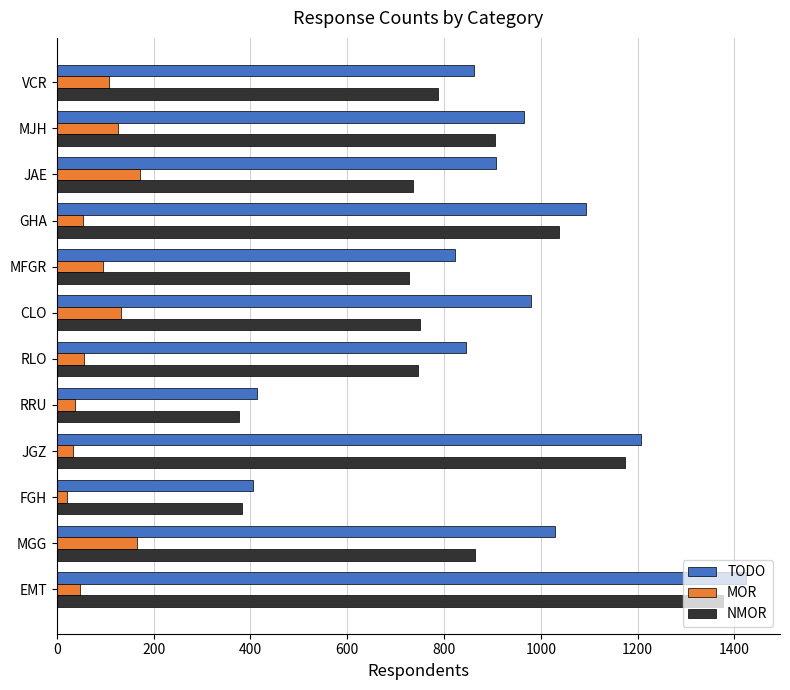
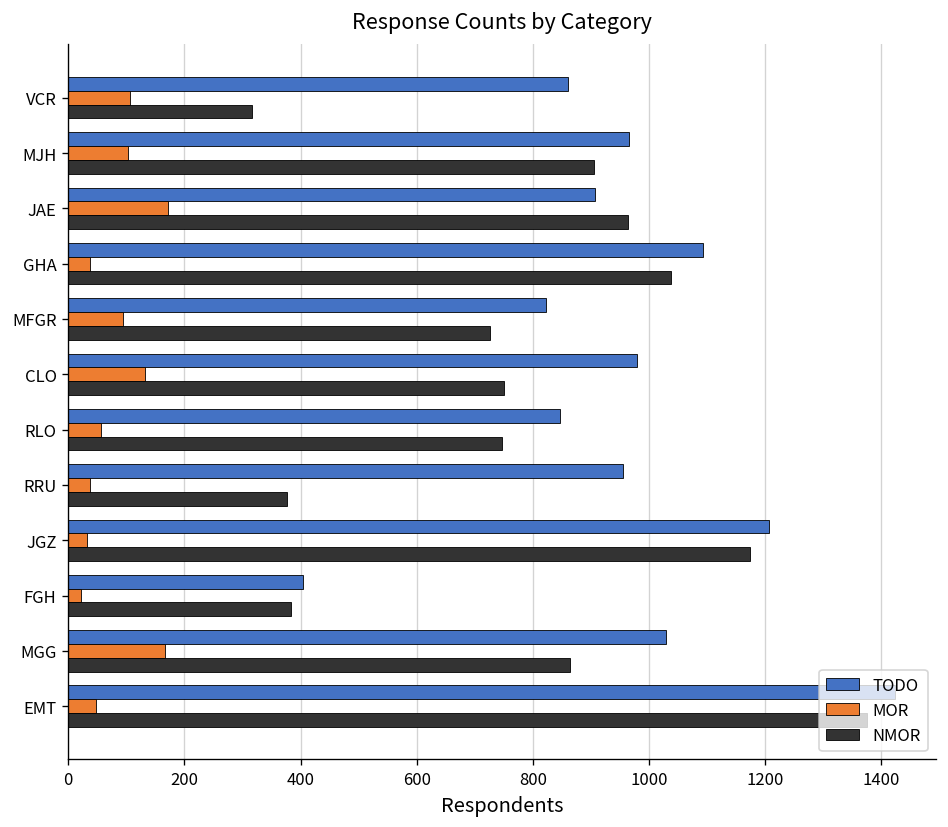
  {
    "TODO": {
      "VCR": 860,
      "MJH": 970,
      "JAE": 910,
      "GHA": 1090,
      "MFGR": 820,
      "CLO": 980,
      "RLO": 850,
-     "RRU": 410,
+     "RRU": 960,
      "JGZ": 1210,
      "FGH": 410,
      "MGG": 1030
    },
    "MOR": {
      "VCR": 110,
-     "MJH": 130,
+     "MJH": 100,
      "JAE": 170,
-     "GHA": 60,
+     "GHA": 40,
      "MFGR": 100,
      "CLO": 130,
      "RLO": 60,
      "RRU": 40,
      "JGZ": 30,
      "FGH": 20,
      "MGG": 170,
      "EMT": 50
    },
    "NMOR": {
-     "VCR": 790,
+     "VCR": 320,
      "MJH": 910,
-     "JAE": 740,
+     "JAE": 960,
      "GHA": 1040,
      "MFGR": 730,
      "CLO": 750,
      "RLO": 750,
      "RRU": 380,
      "JGZ": 1170,
      "FGH": 380,
      "MGG": 860
    }
  }
